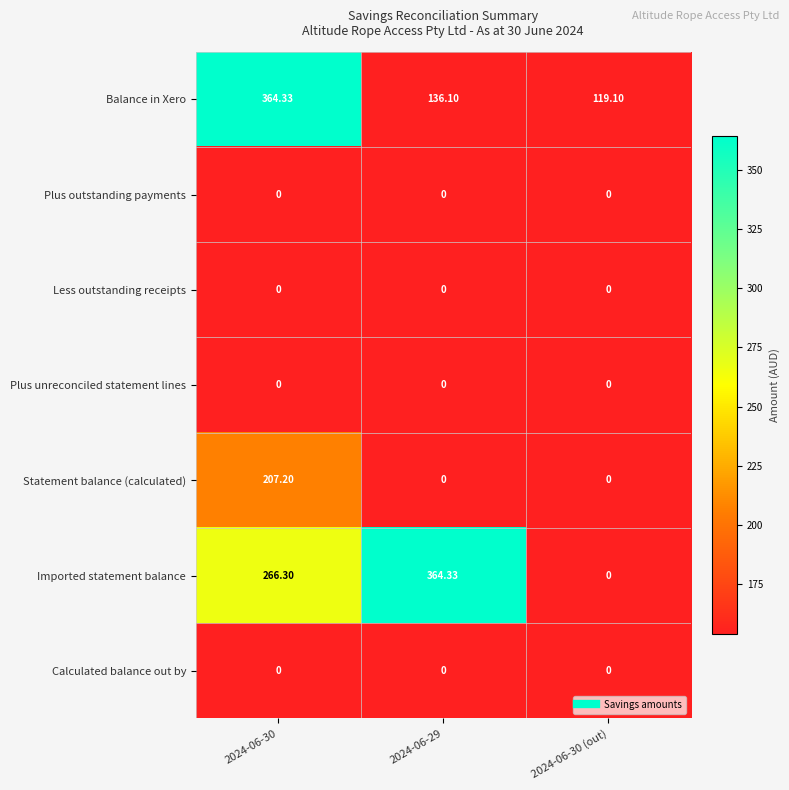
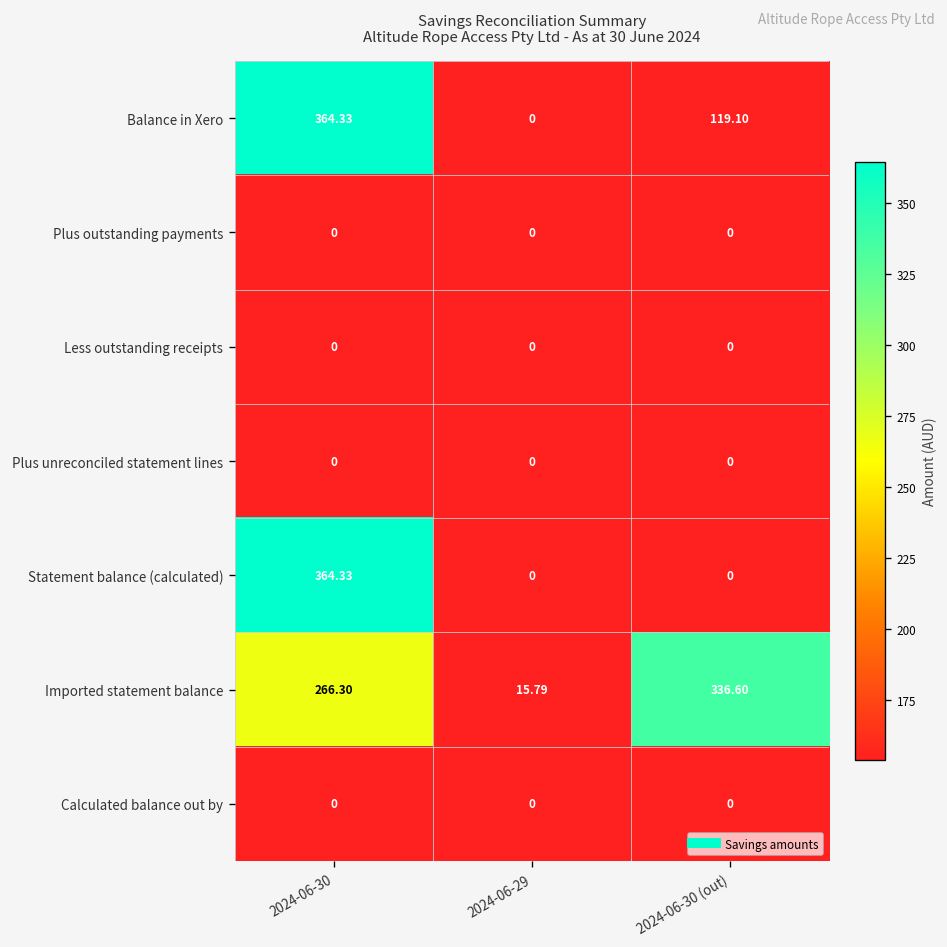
  {
    "Balance in Xero": {
      "2024-06-30": 364.33,
-     "2024-06-29": 136.10,
+     "2024-06-29": 0,
      "2024-06-30 (out)": 119.10
    },
    "Plus outstanding payments": {
      "2024-06-30": 0,
      "2024-06-29": 0,
      "2024-06-30 (out)": 0
    },
    "Less outstanding receipts": {
      "2024-06-30": 0,
      "2024-06-29": 0,
      "2024-06-30 (out)": 0
    },
    "Plus unreconciled statement lines": {
      "2024-06-30": 0,
      "2024-06-29": 0,
      "2024-06-30 (out)": 0
    },
    "Statement balance (calculated)": {
-     "2024-06-30": 207.20,
+     "2024-06-30": 364.33,
      "2024-06-29": 0,
      "2024-06-30 (out)": 0
    },
    "Imported statement balance": {
      "2024-06-30": 266.30,
-     "2024-06-29": 364.33,
-     "2024-06-30 (out)": 0
+     "2024-06-29": 15.79,
+     "2024-06-30 (out)": 336.60
    },
    "Calculated balance out by": {
      "2024-06-30": 0,
      "2024-06-29": 0,
      "2024-06-30 (out)": 0
    }
  }
